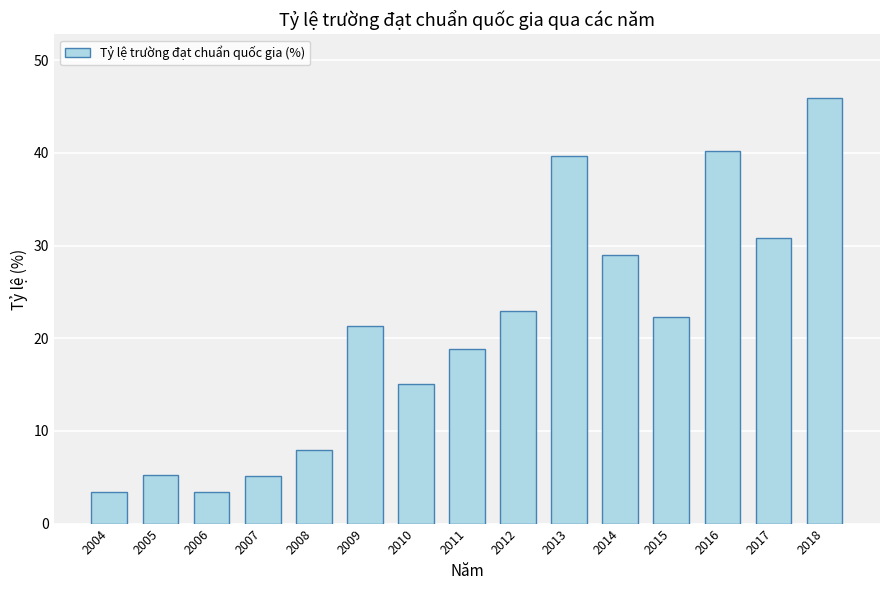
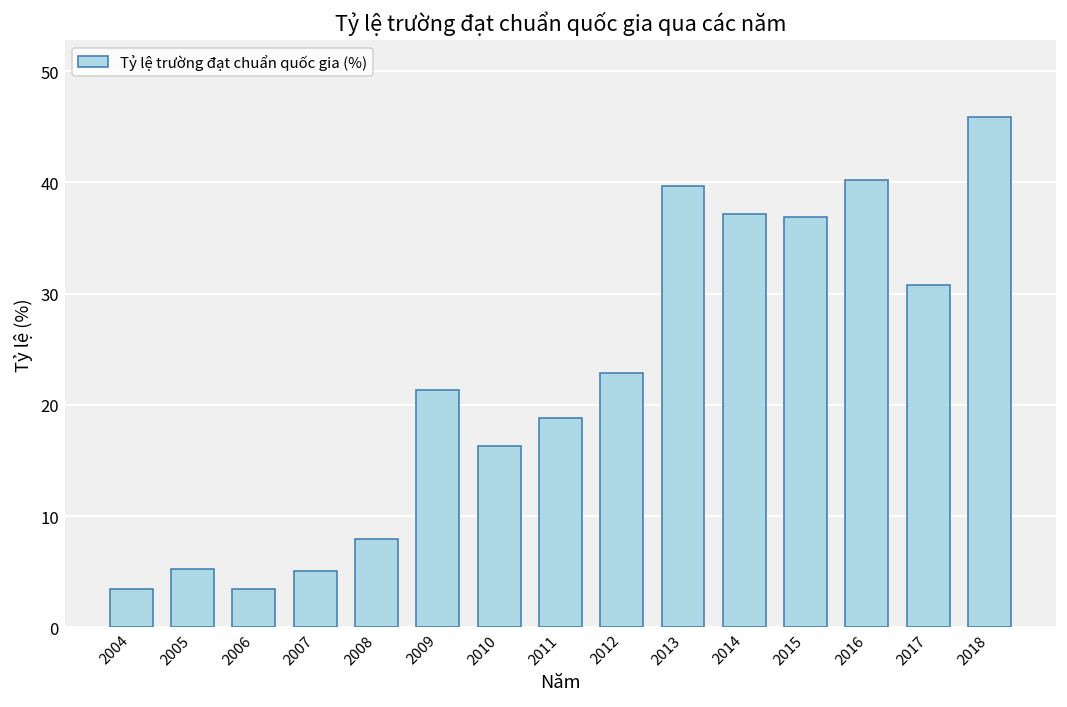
  {
    "2004": 3,
    "2005": 5,
    "2006": 3,
    "2007": 5,
    "2008": 8,
    "2009": 21,
-   "2010": 15,
+   "2010": 16,
    "2011": 19,
    "2012": 23,
    "2013": 40,
-   "2014": 29,
-   "2015": 22,
+   "2014": 37,
+   "2015": 37,
    "2016": 40,
    "2017": 31,
    "2018": 46
  }
